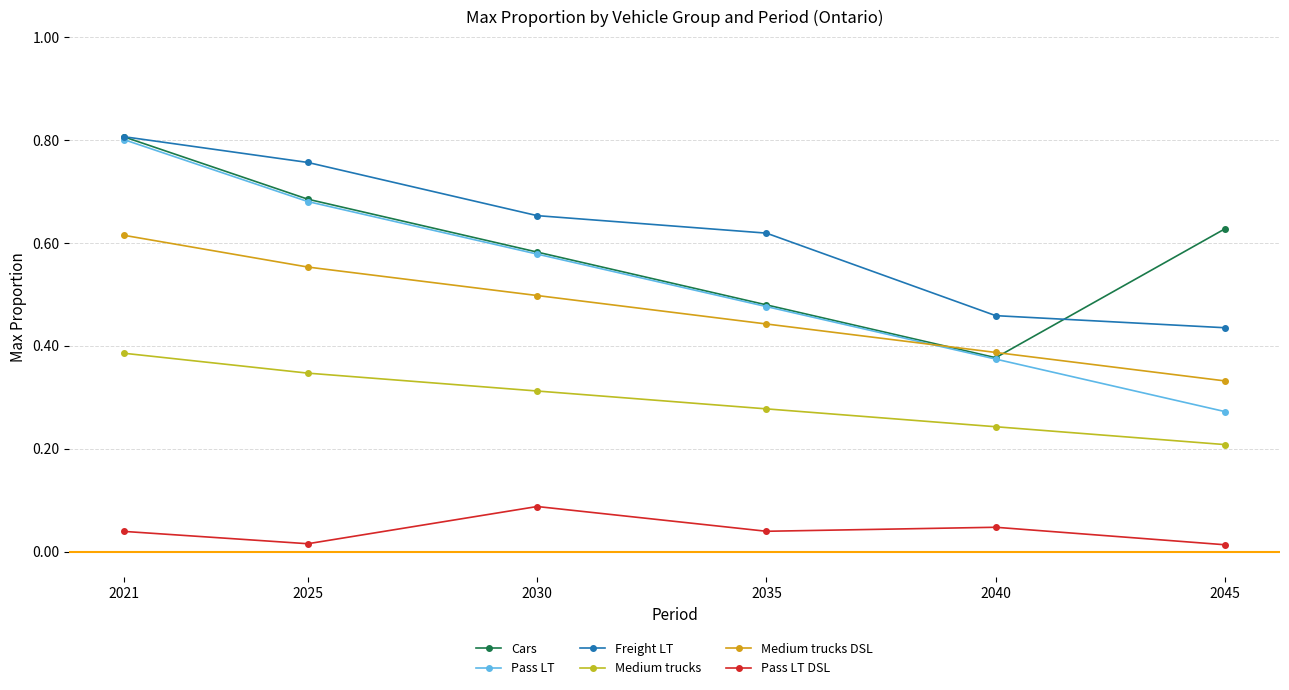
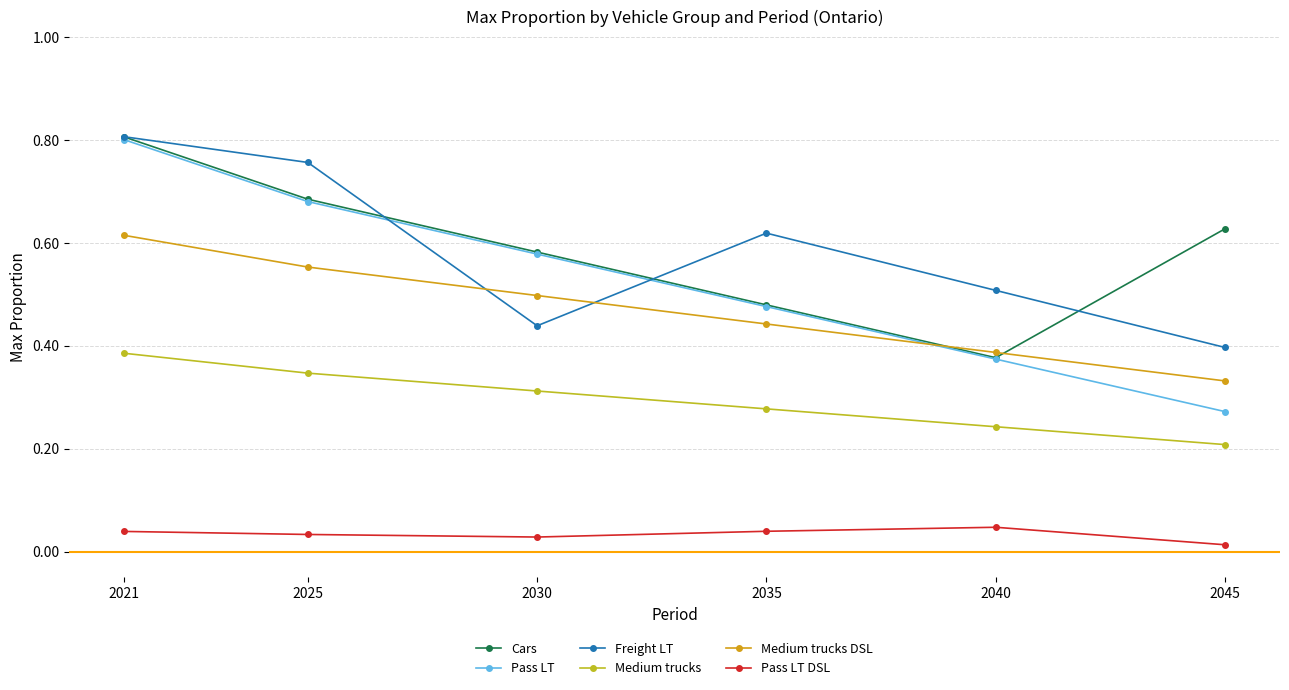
  {
    "Cars": {
      "2045": 0.63
    },
    "Pass LT": {
      "2021": 0.80,
      "2045": 0.27
    },
    "Freight LT": {
      "2025": 0.76,
-     "2030": 0.65,
+     "2030": 0.44,
      "2035": 0.62,
-     "2040": 0.46,
-     "2045": 0.44
+     "2040": 0.51,
+     "2045": 0.40
    },
    "Pass LT DSL": {
      "2021": 0.04,
-     "2025": 0.02,
-     "2030": 0.09,
+     "2025": 0.03,
+     "2030": 0.03,
      "2035": 0.04,
      "2040": 0.05,
      "2045": 0.01
    }
  }
